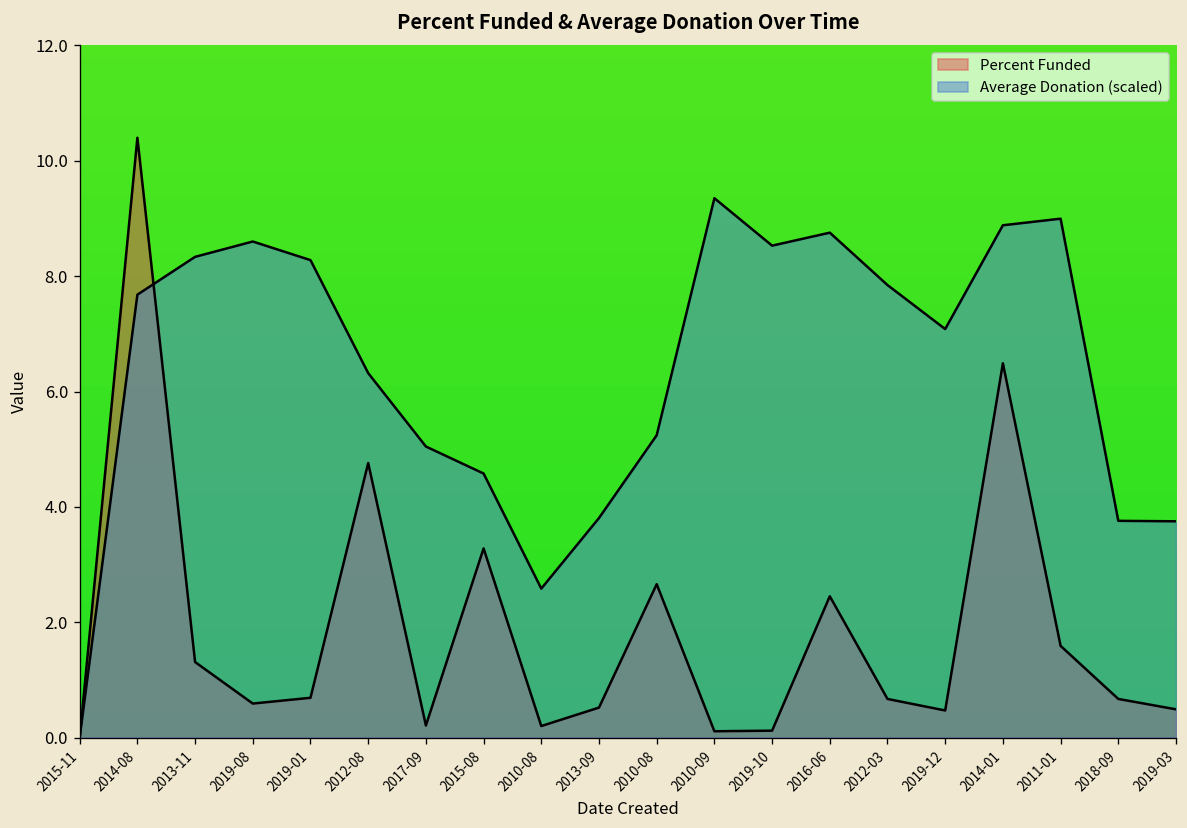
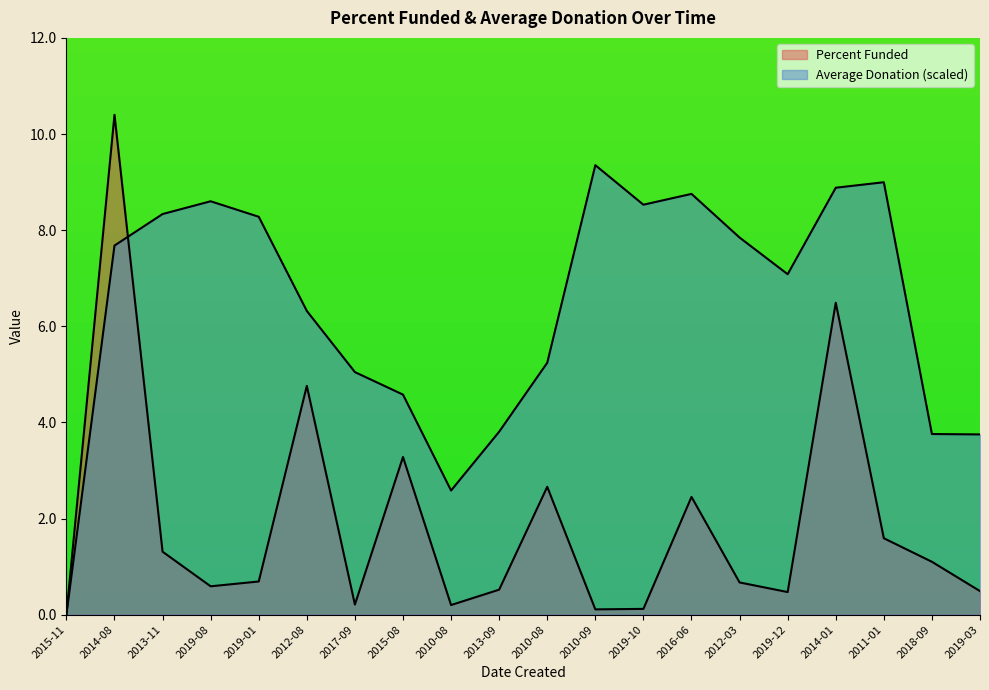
  {
    "Percent Funded": {
      "2014-08": 10.4,
      "2013-11": 1.3,
      "2019-08": 0.6,
      "2019-01": 0.7,
      "2012-08": 4.8,
      "2017-09": 0.2,
      "2015-08": 3.3,
      "2013-09": 0.5,
      "2010-09": 0.1,
      "2019-10": 0.1,
      "2016-06": 2.5,
      "2012-03": 0.7,
      "2019-12": 0.5,
      "2014-01": 6.5,
      "2011-01": 1.6,
-     "2018-09": 0.7,
+     "2018-09": 1.1,
      "2019-03": 0.5
    },
    "Average Donation (scaled)": {
      "2014-08": 7.7,
      "2013-11": 8.3,
      "2019-08": 8.6,
      "2019-01": 8.3,
      "2012-08": 6.3,
      "2017-09": 5.0,
      "2015-08": 4.6,
      "2013-09": 3.8,
      "2010-09": 9.4,
      "2019-10": 8.5,
      "2016-06": 8.8,
      "2012-03": 7.8,
      "2019-12": 7.1,
      "2014-01": 8.9,
      "2011-01": 9.0,
      "2018-09": 3.8,
      "2019-03": 3.8
    }
  }
